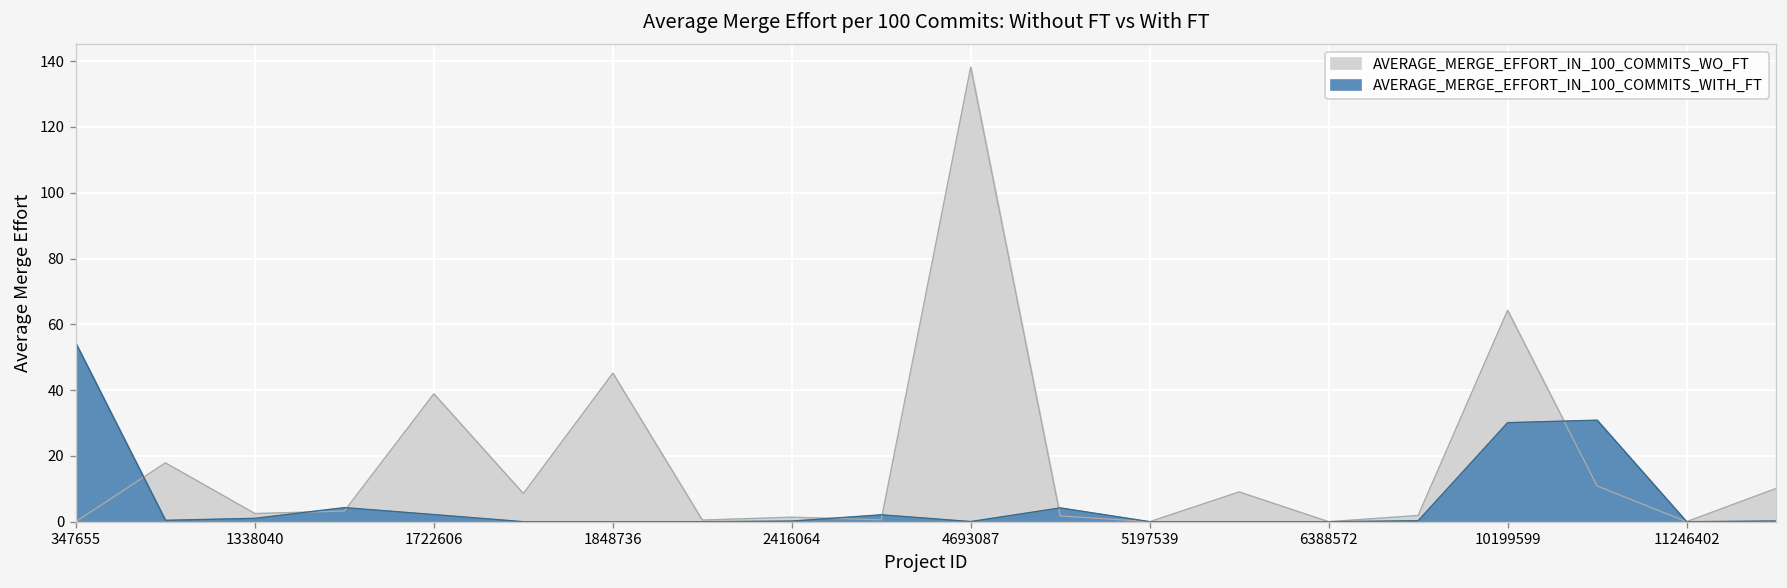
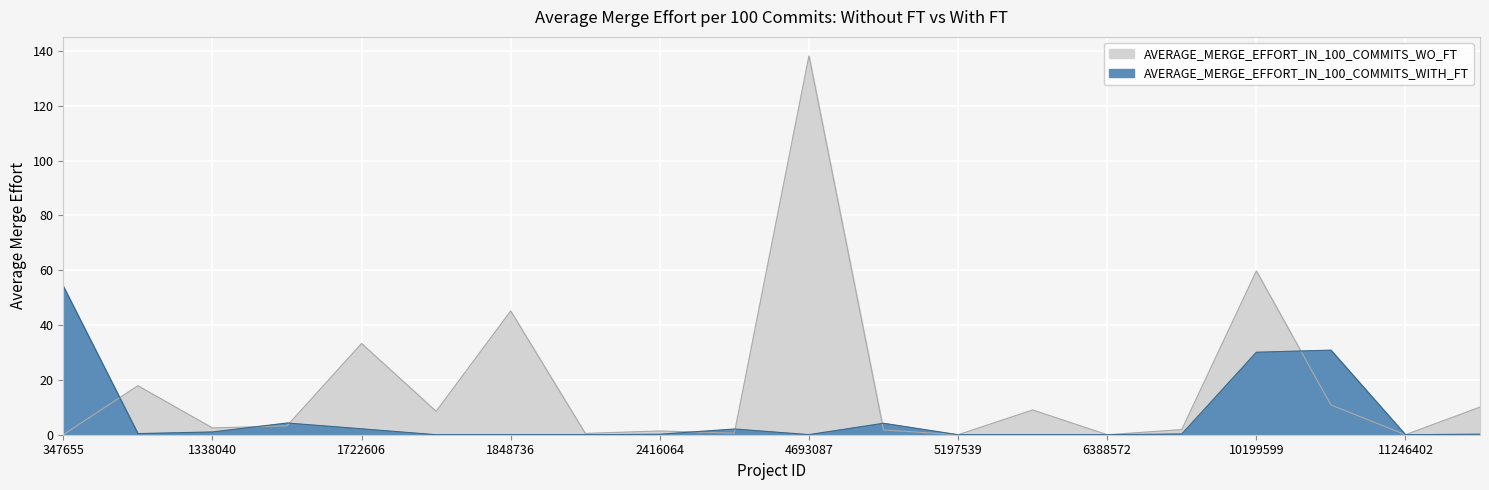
  {
    "AVERAGE_MERGE_EFFORT_IN_100_COMMITS_WO_FT": {
      "347655": 0,
      "1338040": 2,
-     "1722606": 39,
+     "1722606": 33,
      "1848736": 45,
      "2416064": 1,
      "4693087": 138,
-     "10199599": 64
+     "10199599": 60
    },
    "AVERAGE_MERGE_EFFORT_IN_100_COMMITS_WITH_FT": {
      "347655": 54,
      "1338040": 1,
      "1722606": 2,
      "1848736": 0,
      "2416064": 0,
      "4693087": 0,
      "10199599": 30
    }
  }
